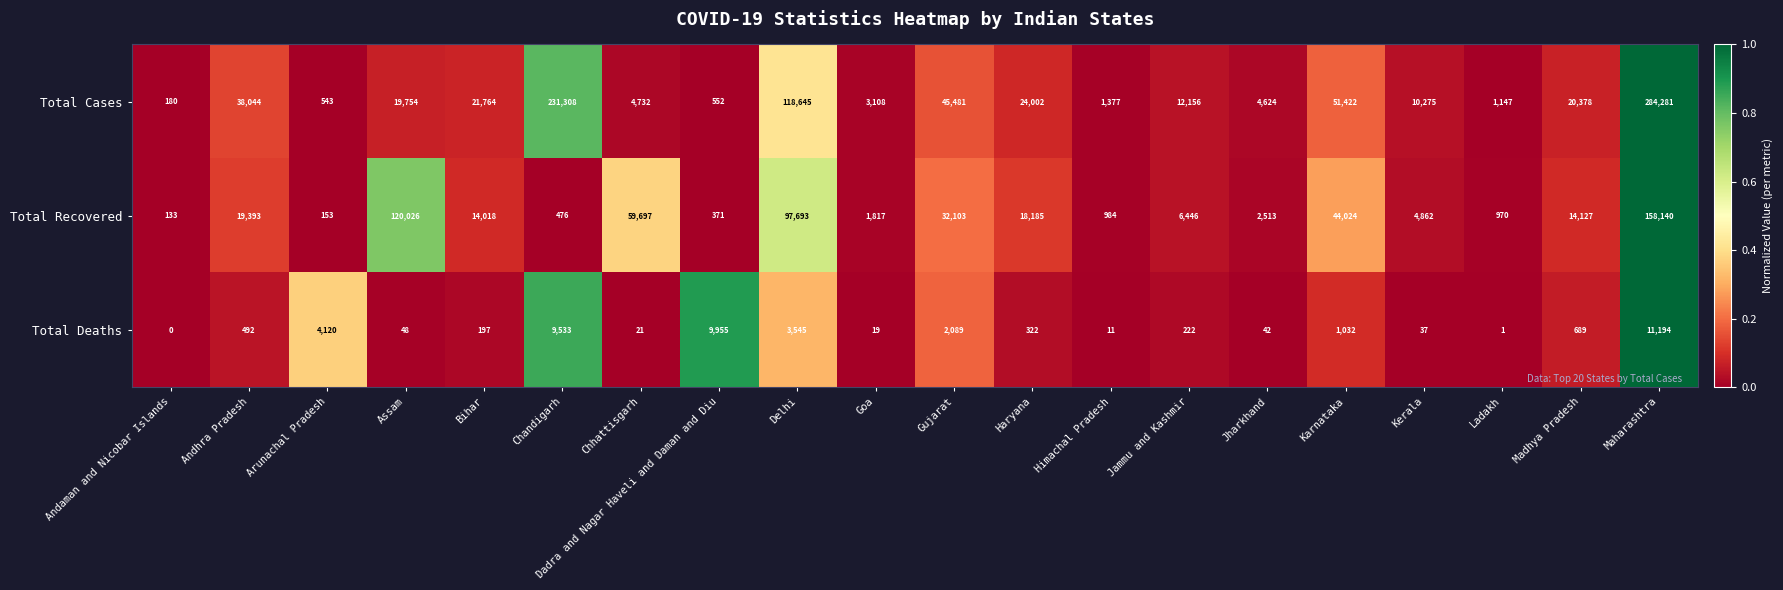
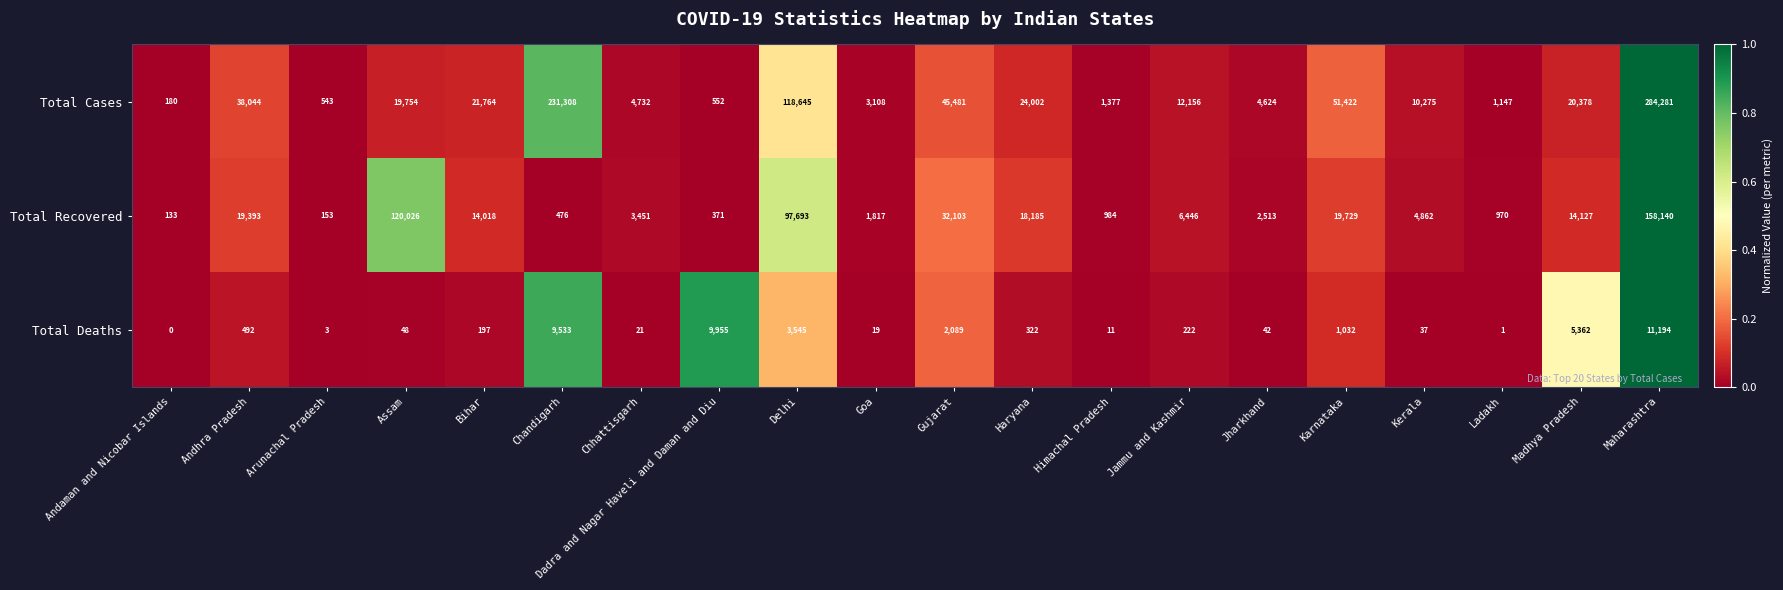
  {
    "Total Cases": {
      "Andaman and Nicobar Islands": "180",
      "Andhra Pradesh": "38,044",
      "Arunachal Pradesh": "543",
      "Assam": "19,754",
      "Bihar": "21,764",
      "Chandigarh": "231,308",
      "Chhattisgarh": "4,732",
      "Dadra and Nagar Haveli and Daman and Diu": "552",
      "Delhi": "118,645",
      "Goa": "3,108",
      "Gujarat": "45,481",
      "Haryana": "24,002",
      "Himachal Pradesh": "1,377",
      "Jammu and Kashmir": "12,156",
      "Jharkhand": "4,624",
      "Karnataka": "51,422",
      "Kerala": "10,275",
      "Ladakh": "1,147",
      "Madhya Pradesh": "20,378",
      "Maharashtra": "284,281"
    },
    "Total Recovered": {
      "Andaman and Nicobar Islands": "133",
      "Andhra Pradesh": "19,393",
      "Arunachal Pradesh": "153",
      "Assam": "120,026",
      "Bihar": "14,018",
      "Chandigarh": "476",
-     "Chhattisgarh": "59,697",
+     "Chhattisgarh": "3,451",
      "Dadra and Nagar Haveli and Daman and Diu": "371",
      "Delhi": "97,693",
      "Goa": "1,817",
      "Gujarat": "32,103",
      "Haryana": "18,185",
      "Himachal Pradesh": "984",
      "Jammu and Kashmir": "6,446",
      "Jharkhand": "2,513",
-     "Karnataka": "44,024",
+     "Karnataka": "19,729",
      "Kerala": "4,862",
      "Ladakh": "970",
      "Madhya Pradesh": "14,127",
      "Maharashtra": "158,140"
    },
    "Total Deaths": {
      "Andaman and Nicobar Islands": "0",
      "Andhra Pradesh": "492",
-     "Arunachal Pradesh": "4,120",
+     "Arunachal Pradesh": "3",
      "Assam": "48",
      "Bihar": "197",
      "Chandigarh": "9,533",
      "Chhattisgarh": "21",
      "Dadra and Nagar Haveli and Daman and Diu": "9,955",
      "Delhi": "3,545",
      "Goa": "19",
      "Gujarat": "2,089",
      "Haryana": "322",
      "Himachal Pradesh": "11",
      "Jammu and Kashmir": "222",
      "Jharkhand": "42",
      "Karnataka": "1,032",
      "Kerala": "37",
      "Ladakh": "1",
-     "Madhya Pradesh": "689",
+     "Madhya Pradesh": "5,362",
      "Maharashtra": "11,194"
    }
  }
